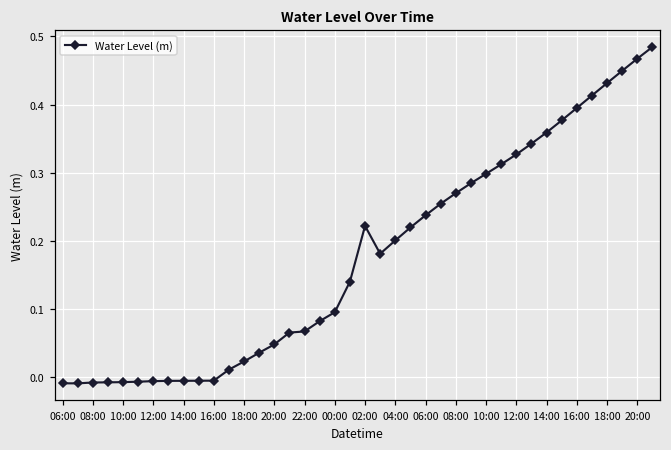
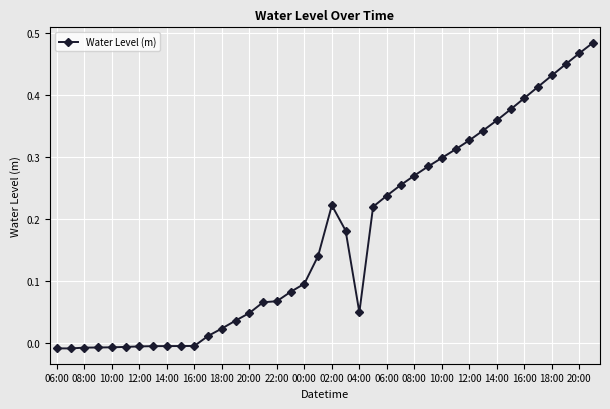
  {
    "22:00": 0.07,
    "00:00": 0.10,
    "02:00": 0.22,
-   "04:00": 0.20
+   "04:00": 0.05
  }
